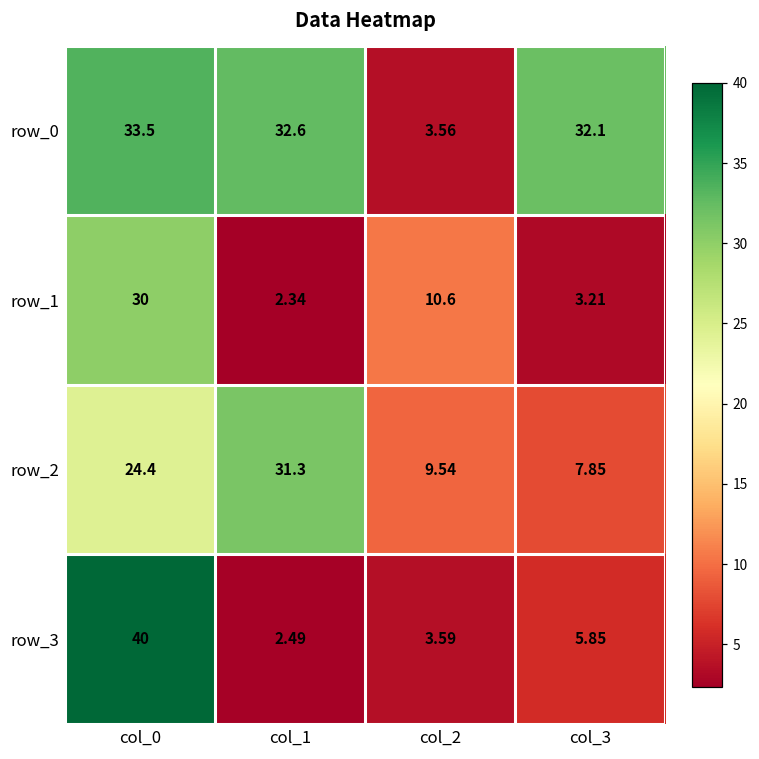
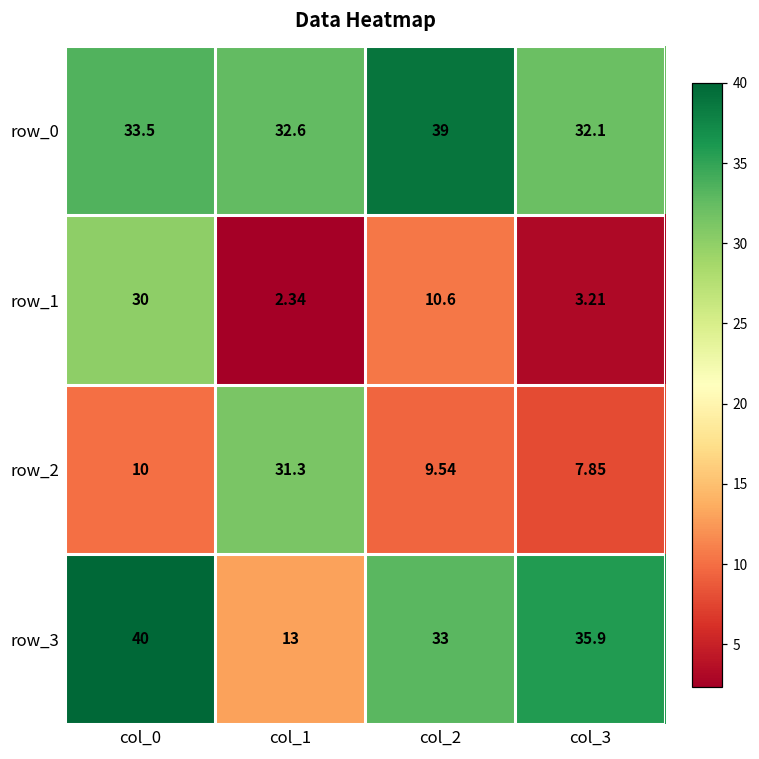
  {
    "row_0": {
      "col_0": 33.5,
      "col_1": 32.6,
-     "col_2": 3.56,
+     "col_2": 39,
      "col_3": 32.1
    },
    "row_1": {
      "col_0": 30,
      "col_1": 2.34,
      "col_2": 10.6,
      "col_3": 3.21
    },
    "row_2": {
-     "col_0": 24.4,
+     "col_0": 10,
      "col_1": 31.3,
      "col_2": 9.54,
      "col_3": 7.85
    },
    "row_3": {
      "col_0": 40,
-     "col_1": 2.49,
-     "col_2": 3.59,
-     "col_3": 5.85
+     "col_1": 13,
+     "col_2": 33,
+     "col_3": 35.9
    }
  }
